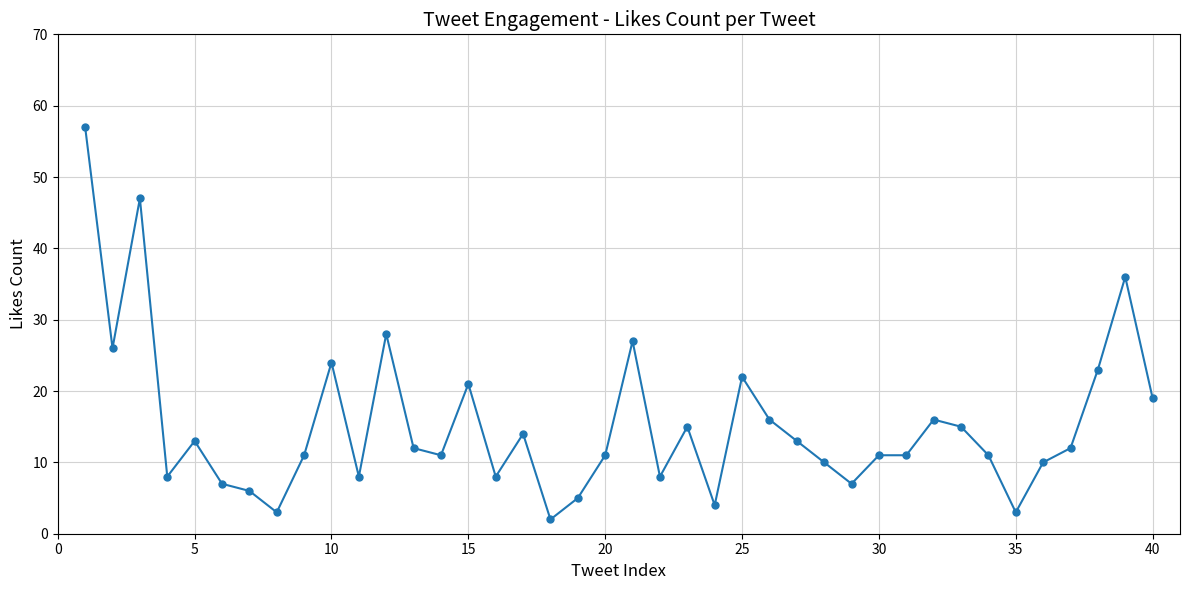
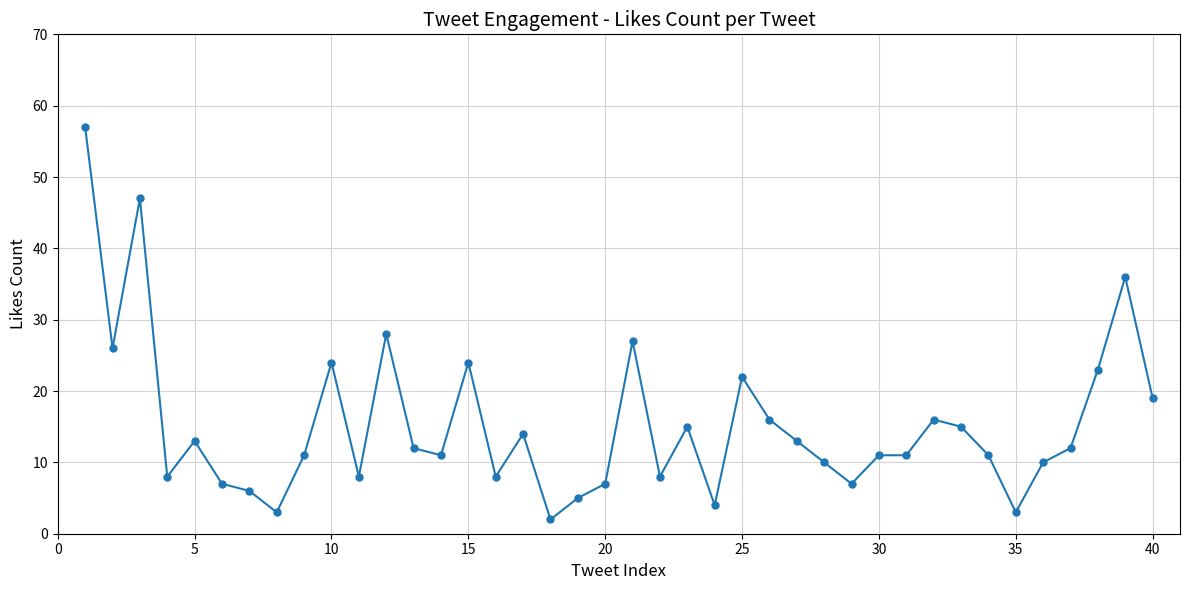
  {
    "5": 13,
    "10": 24,
-   "15": 21,
-   "20": 11,
+   "15": 24,
+   "20": 7,
    "25": 22,
    "30": 11,
    "35": 3,
    "40": 19
  }
